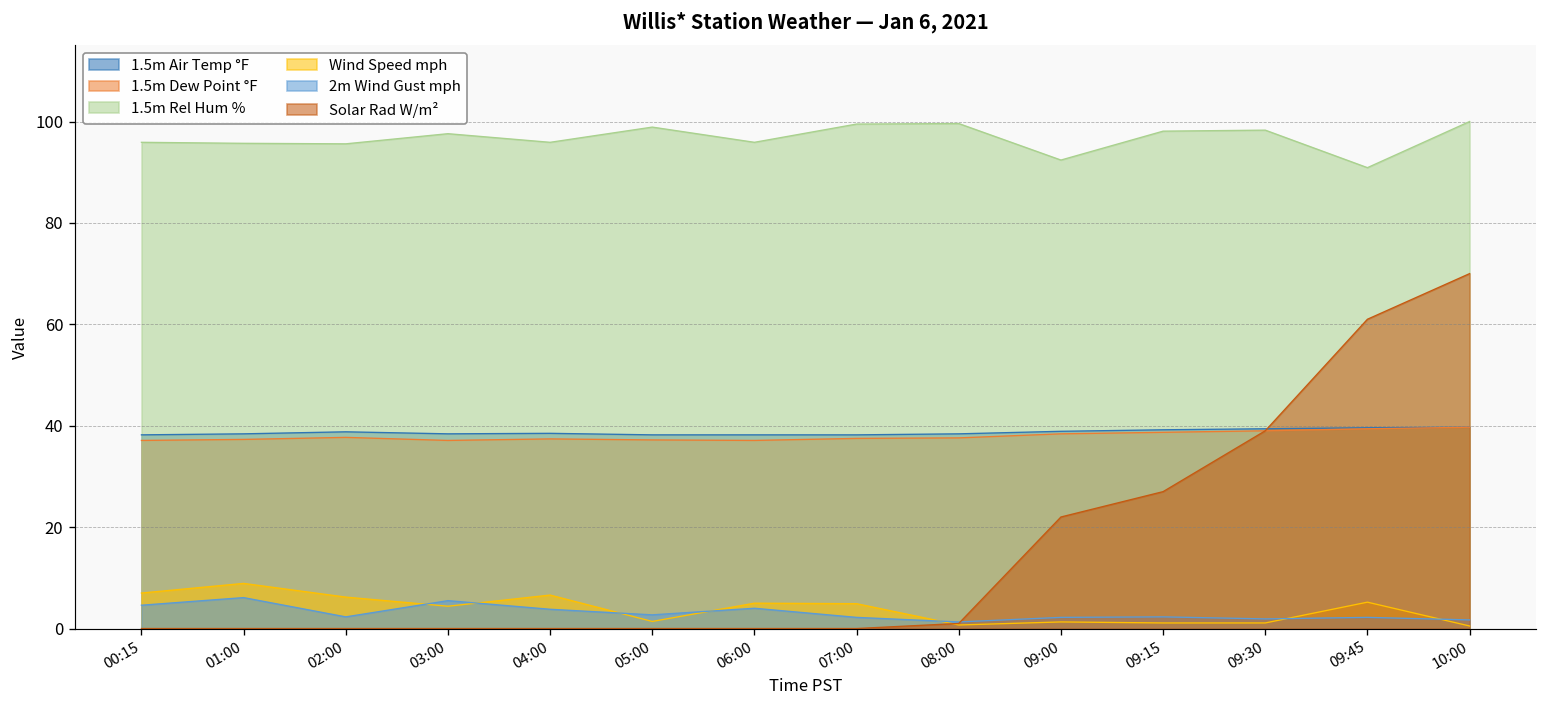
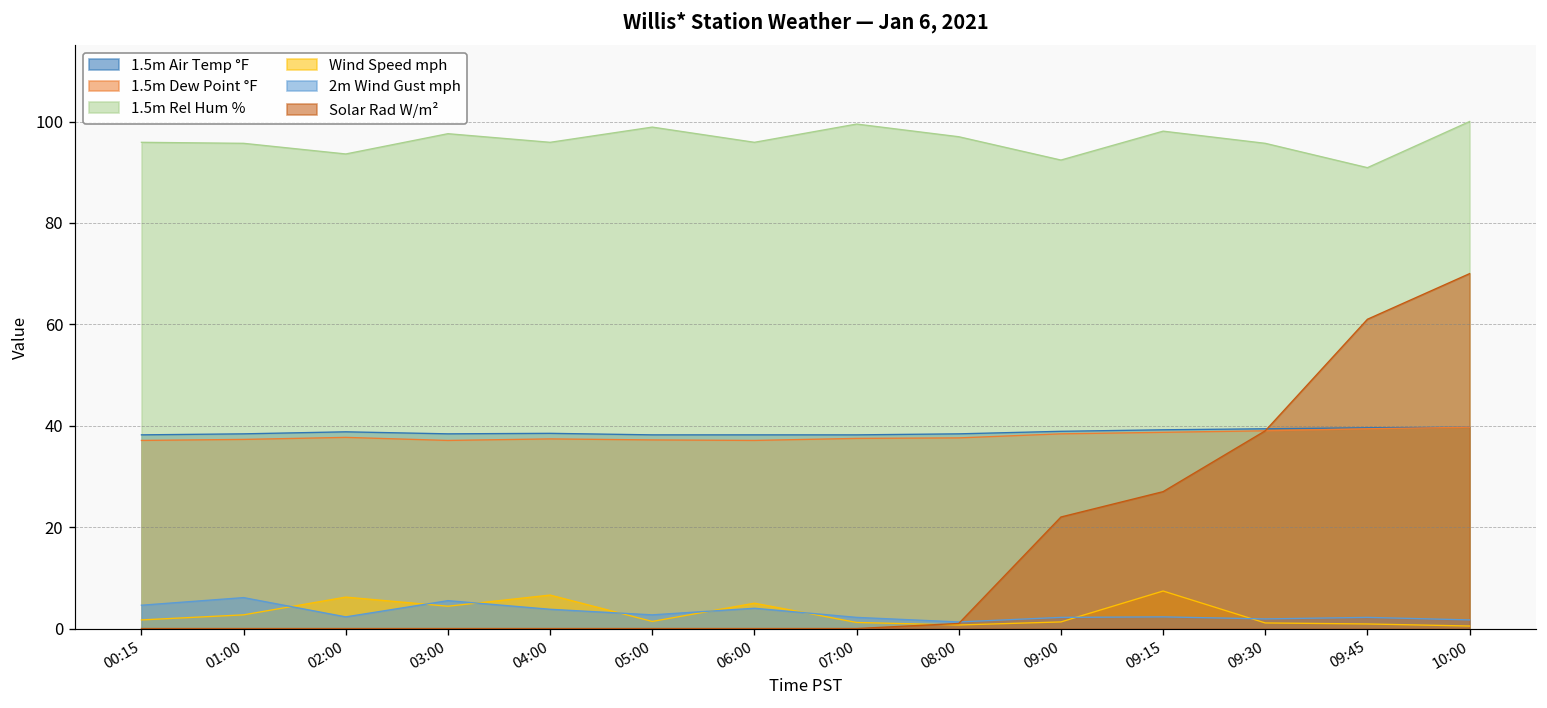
  {
    "1.5m Rel Hum %": {
      "00:15": 96,
      "01:00": 96,
-     "02:00": 96,
+     "02:00": 94,
      "03:00": 98,
      "04:00": 96,
      "05:00": 99,
      "06:00": 96,
      "07:00": 100,
-     "08:00": 100,
+     "08:00": 97,
      "09:00": 92,
      "09:15": 98,
-     "09:30": 98,
+     "09:30": 96,
      "09:45": 91,
      "10:00": 100
    },
    "Wind Speed mph": {
-     "00:15": 7,
-     "01:00": 9,
+     "00:15": 2,
+     "01:00": 3,
      "02:00": 6,
      "03:00": 4,
      "04:00": 7,
      "05:00": 1,
      "06:00": 5,
-     "07:00": 5,
+     "07:00": 1,
      "09:00": 1,
-     "09:15": 1,
+     "09:15": 7,
      "09:30": 1,
-     "09:45": 5,
+     "09:45": 1,
      "10:00": 1
    }
  }
